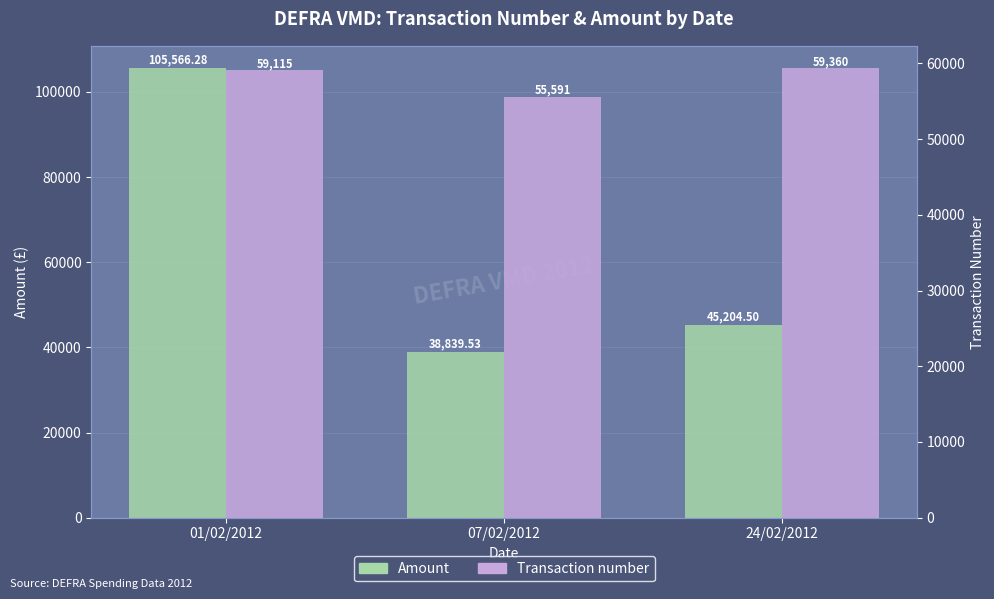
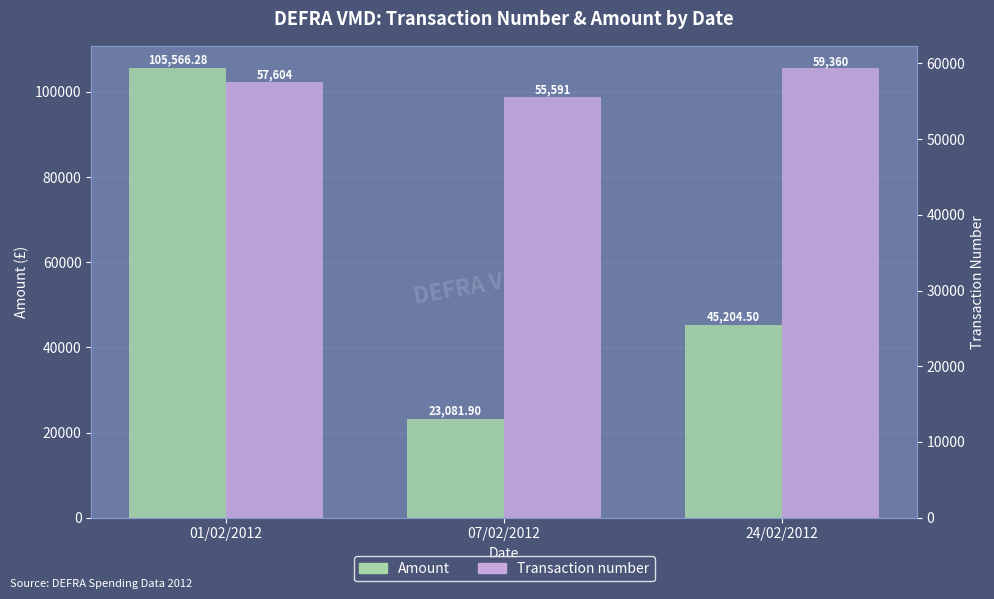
  {
    "Amount": {
      "01/02/2012": "105,566.28",
-     "07/02/2012": "38,839.53",
+     "07/02/2012": "23,081.90",
      "24/02/2012": "45,204.50"
    },
    "Transaction number": {
-     "01/02/2012": "59,115",
+     "01/02/2012": "57,604",
      "07/02/2012": "55,591",
      "24/02/2012": "59,360"
    }
  }
